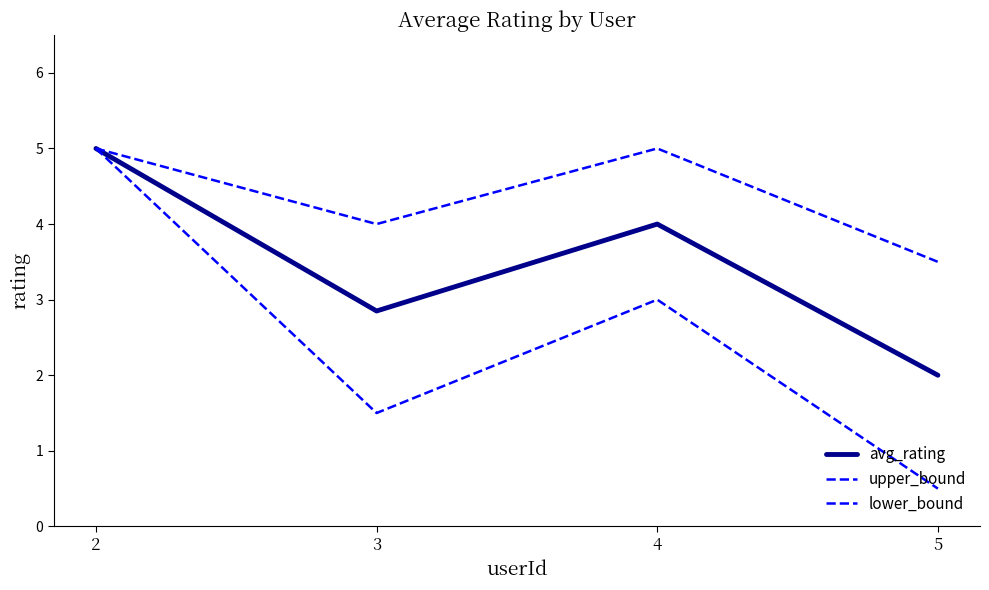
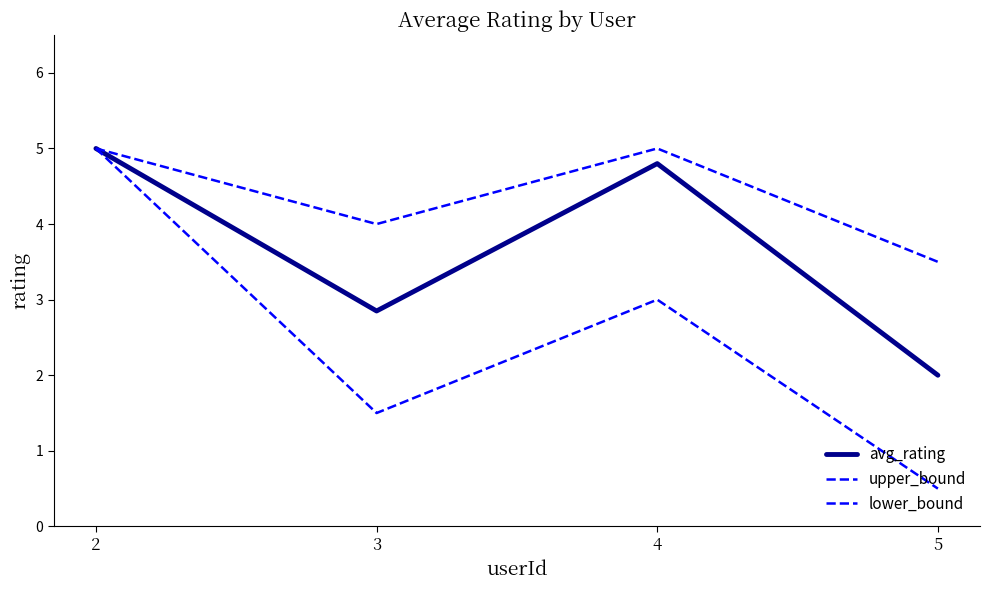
  {
    "avg_rating": {
      "3": 2.9,
-     "4": 4.0,
+     "4": 4.8,
      "5": 2.0
    }
  }
